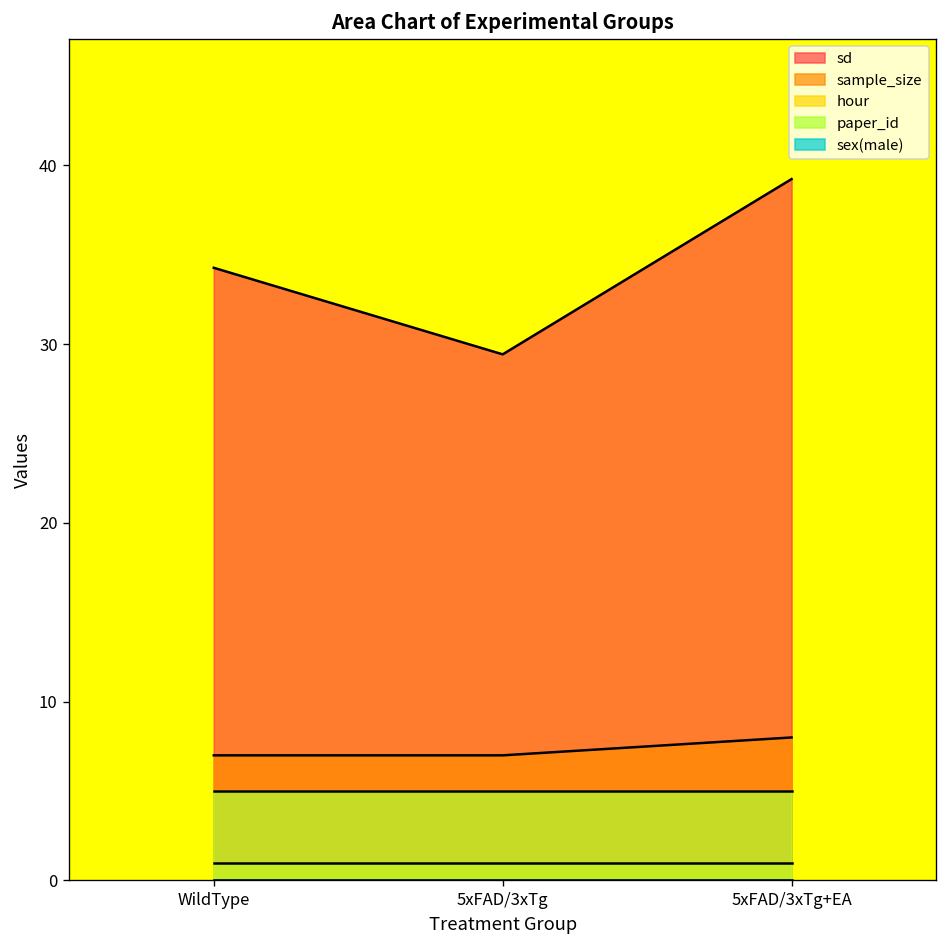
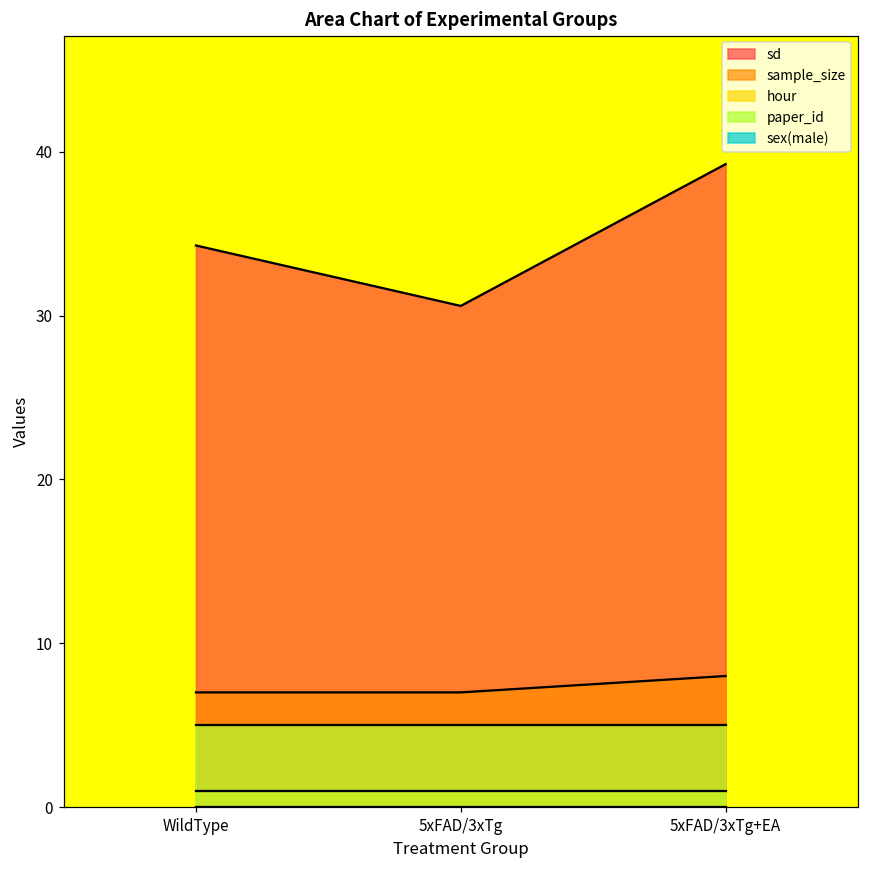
  {
    "sd": {
      "WildType": 34.3,
-     "5xFAD/3xTg": 29.4,
+     "5xFAD/3xTg": 30.6,
      "5xFAD/3xTg+EA": 39.2
    },
    "sample_size": {
      "WildType": 7.0,
      "5xFAD/3xTg": 7.0,
      "5xFAD/3xTg+EA": 8.0
    },
    "hour": {
      "WildType": 1.0,
      "5xFAD/3xTg": 1.0,
      "5xFAD/3xTg+EA": 1.0
    },
    "paper_id": {
      "WildType": 5.0,
      "5xFAD/3xTg": 5.0,
      "5xFAD/3xTg+EA": 5.0
    },
    "sex(male)": {
      "WildType": 0.0,
      "5xFAD/3xTg": 0.0,
      "5xFAD/3xTg+EA": 0.0
    }
  }
